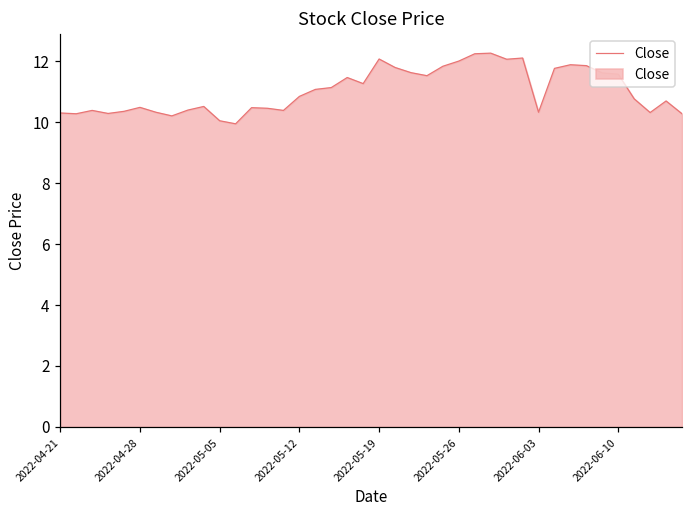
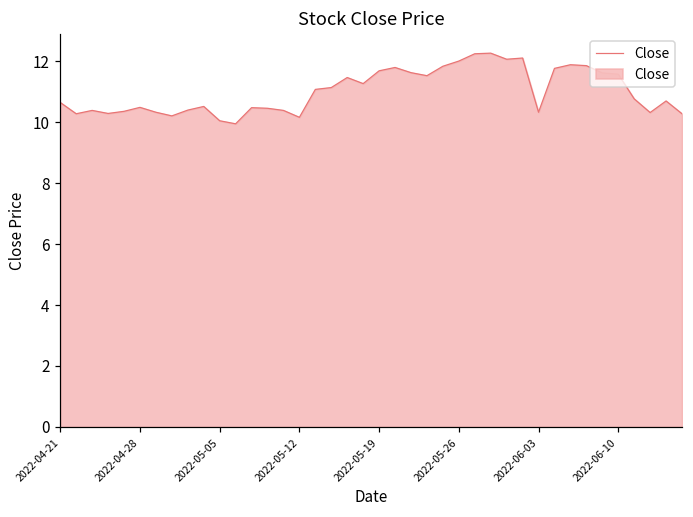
  {
-   "2022-04-21": 10.3,
+   "2022-04-21": 10.6,
    "2022-04-28": 10.5,
    "2022-05-05": 10.1,
-   "2022-05-12": 10.9,
-   "2022-05-19": 12.1,
+   "2022-05-12": 10.2,
+   "2022-05-19": 11.7,
    "2022-05-26": 12.0,
    "2022-06-03": 10.3
  }
